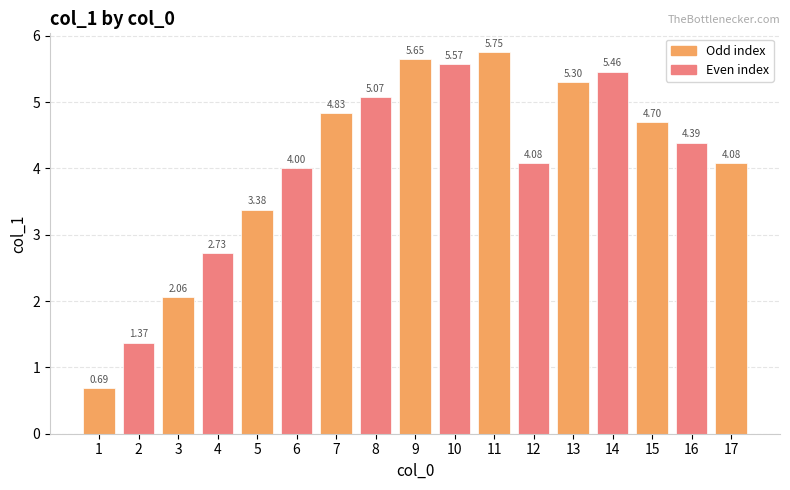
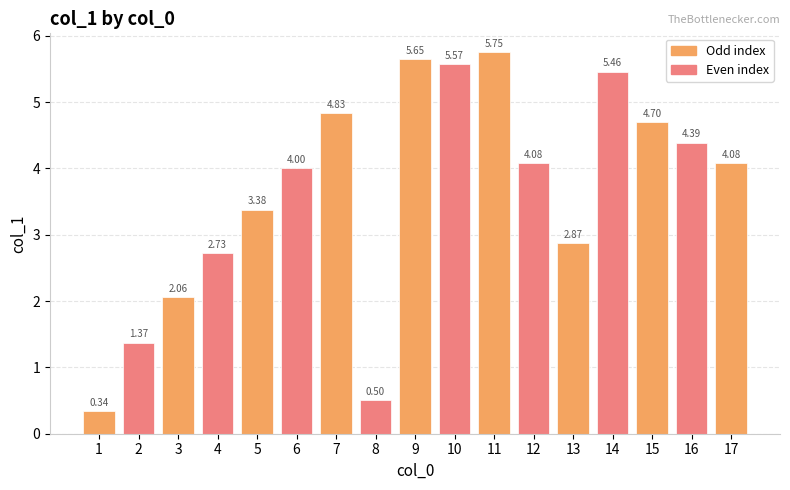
  {
-   "1": 0.69,
+   "1": 0.34,
    "2": 1.37,
    "3": 2.06,
    "4": 2.73,
    "5": 3.38,
    "6": 4.00,
    "7": 4.83,
-   "8": 5.07,
+   "8": 0.50,
    "9": 5.65,
    "10": 5.57,
    "11": 5.75,
    "12": 4.08,
-   "13": 5.30,
+   "13": 2.87,
    "14": 5.46,
    "15": 4.70,
    "16": 4.39,
    "17": 4.08
  }
